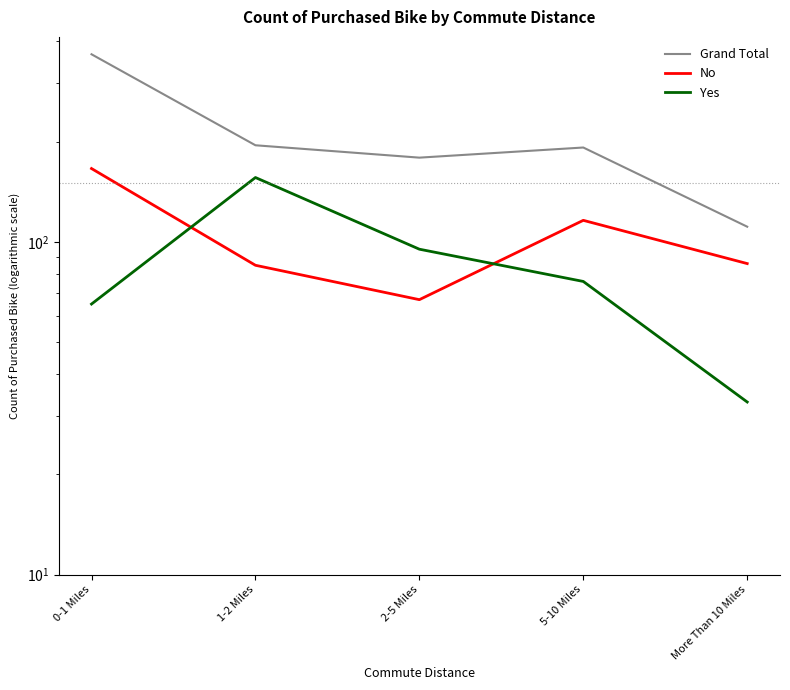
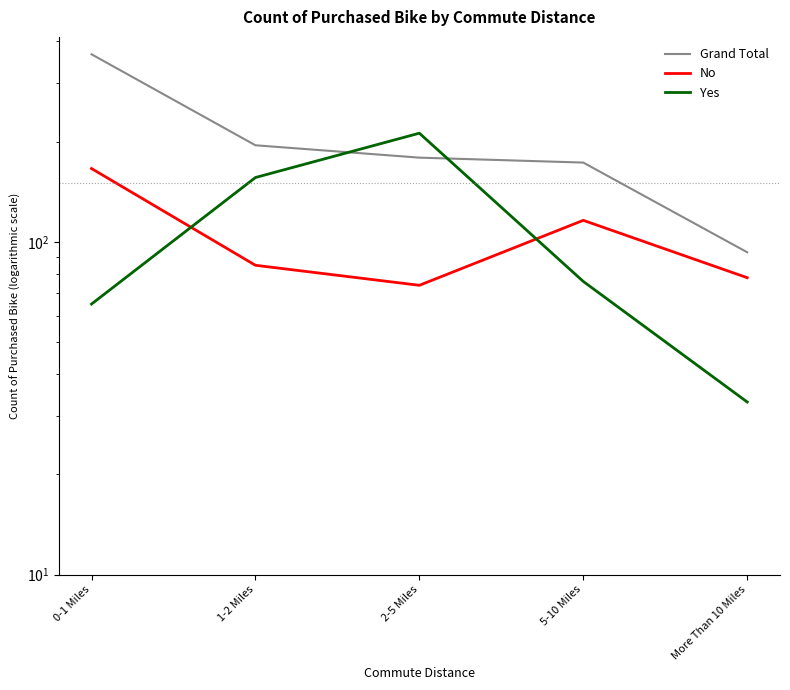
  {
    "Grand Total": {
      "0-1 Miles": 370,
      "1-2 Miles": 200,
      "2-5 Miles": 180,
-     "5-10 Miles": 190,
-     "More Than 10 Miles": 111
+     "5-10 Miles": 170,
+     "More Than 10 Miles": 93
    },
    "No": {
      "0-1 Miles": 170,
      "1-2 Miles": 85,
-     "2-5 Miles": 67,
+     "2-5 Miles": 74,
      "5-10 Miles": 116,
-     "More Than 10 Miles": 86
+     "More Than 10 Miles": 78
    },
    "Yes": {
      "0-1 Miles": 65,
      "1-2 Miles": 160,
-     "2-5 Miles": 95,
+     "2-5 Miles": 210,
      "5-10 Miles": 76,
      "More Than 10 Miles": 33
    }
  }
